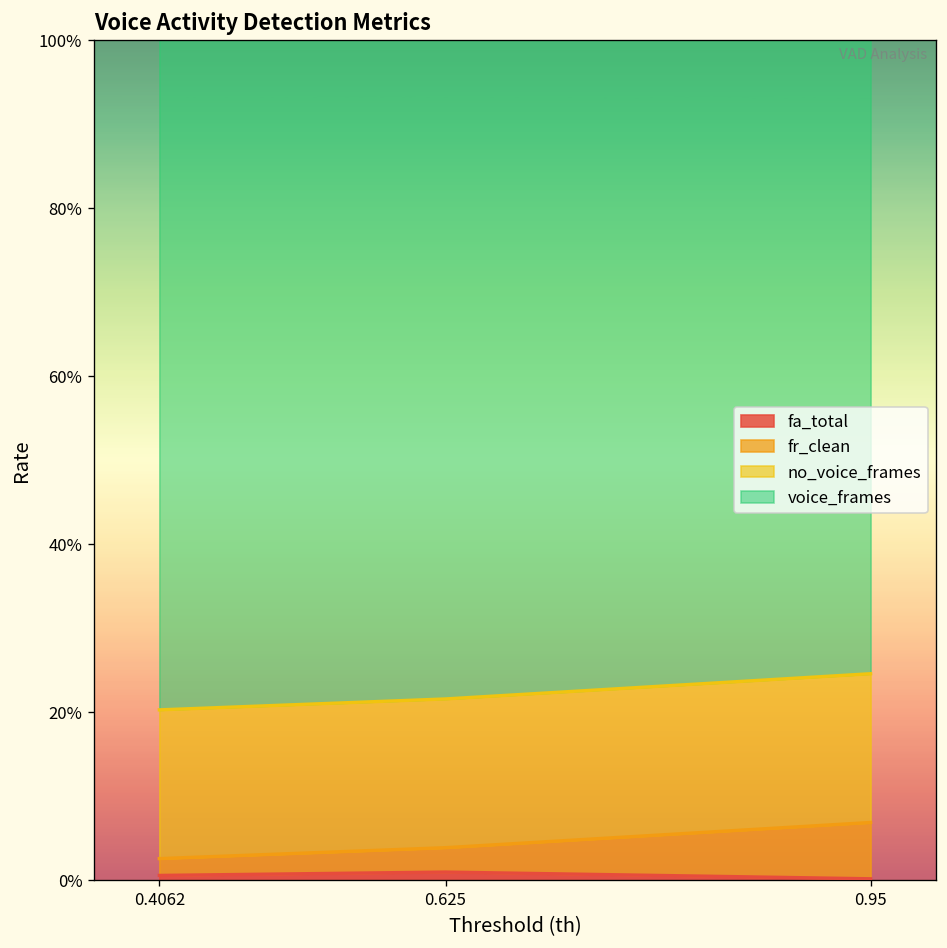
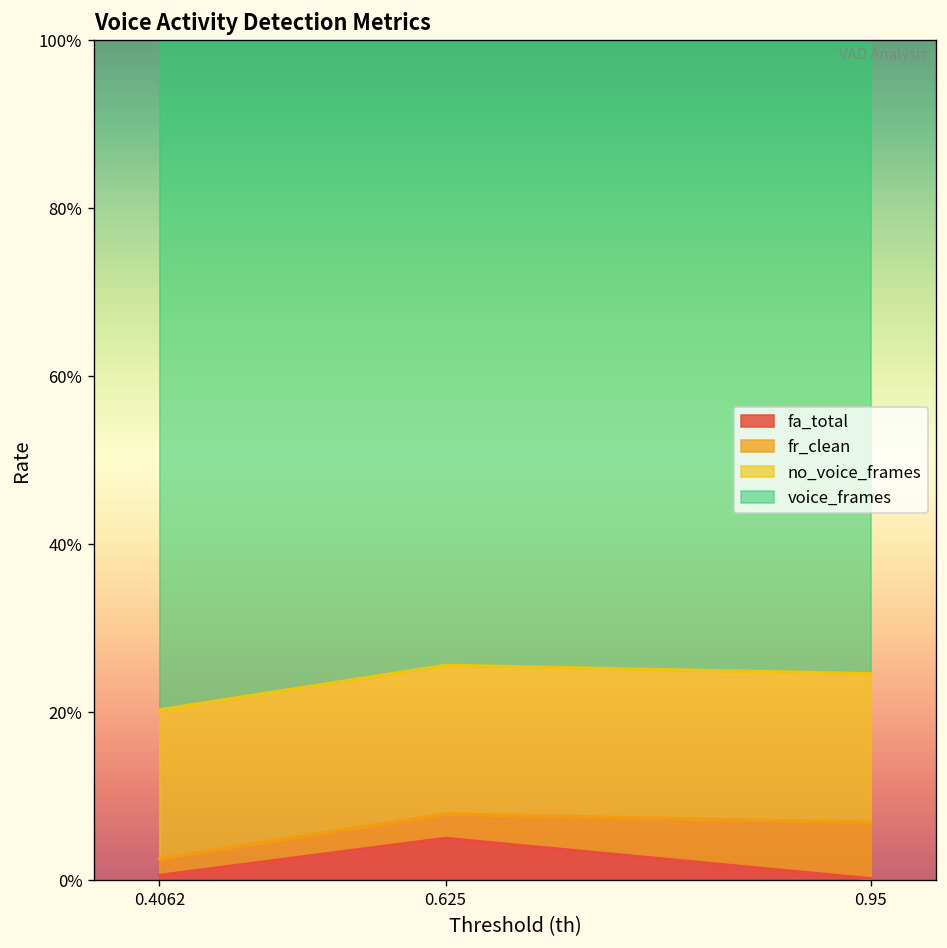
  {
    "fa_total": {
      "0.4062": "1%",
-     "0.625": "1%",
+     "0.625": "5%",
      "0.95": "0%"
    }
  }
